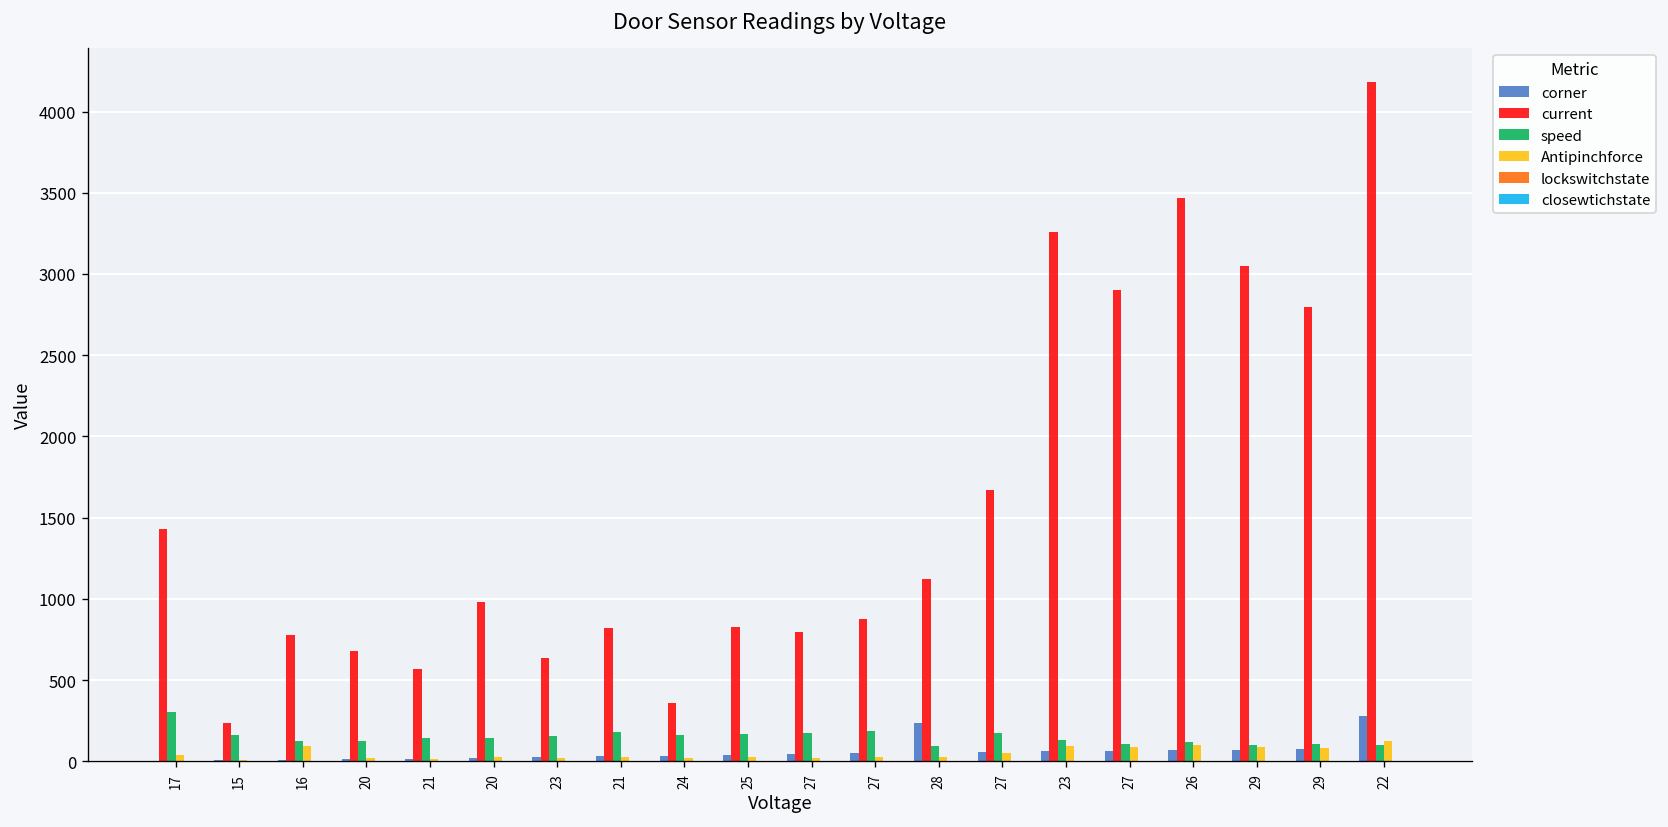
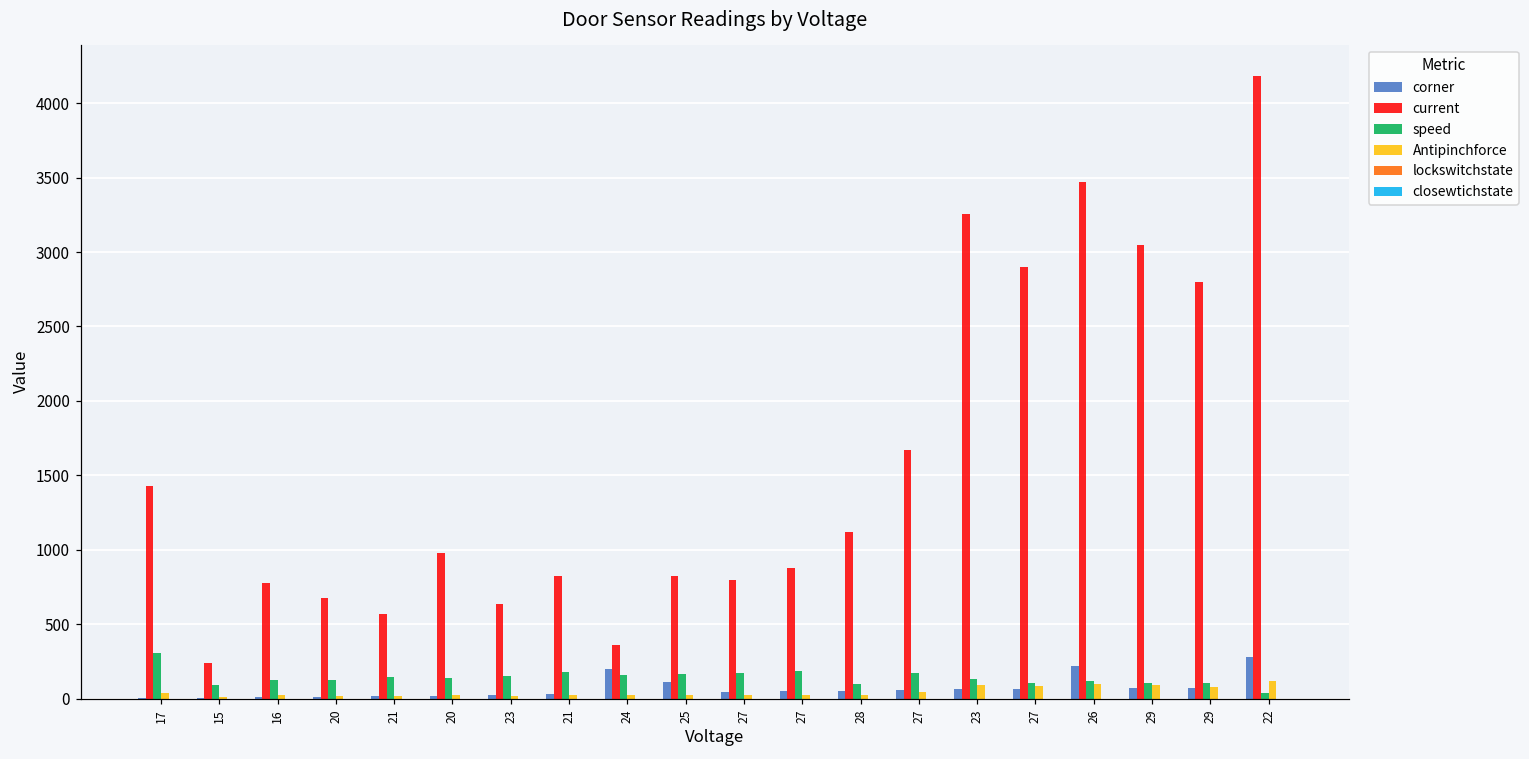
  {
    "corner": {
-     "24": 40,
-     "25": 40,
-     "28": 240,
-     "26": 70,
+     "24": 200,
+     "25": 110,
+     "28": 50,
+     "26": 220,
      "22": 280
    },
    "current": {
      "17": 1430,
      "15": 240,
      "16": 780,
      "24": 360,
      "25": 830,
      "28": 1120,
      "26": 3470,
      "22": 4180
    },
    "speed": {
      "17": 310,
-     "15": 160,
+     "15": 90,
      "16": 130,
      "24": 160,
      "25": 170,
      "28": 100,
      "26": 120,
-     "22": 100
+     "22": 40
    },
    "Antipinchforce": {
      "17": 40,
-     "16": 100,
+     "16": 20,
      "24": 20,
      "25": 20,
      "28": 20,
      "26": 100,
      "22": 120
    },
    "lockswitchstate": {
      "17": 0,
      "15": 0,
      "16": 0,
      "24": 0,
      "25": 0,
      "28": 0,
      "26": 0,
      "22": 0
    },
    "closewtichstate": {
      "17": 0,
      "15": 0,
      "16": 0,
      "24": 0,
      "25": 0,
      "28": 0,
      "26": 0,
      "22": 0
    }
  }
